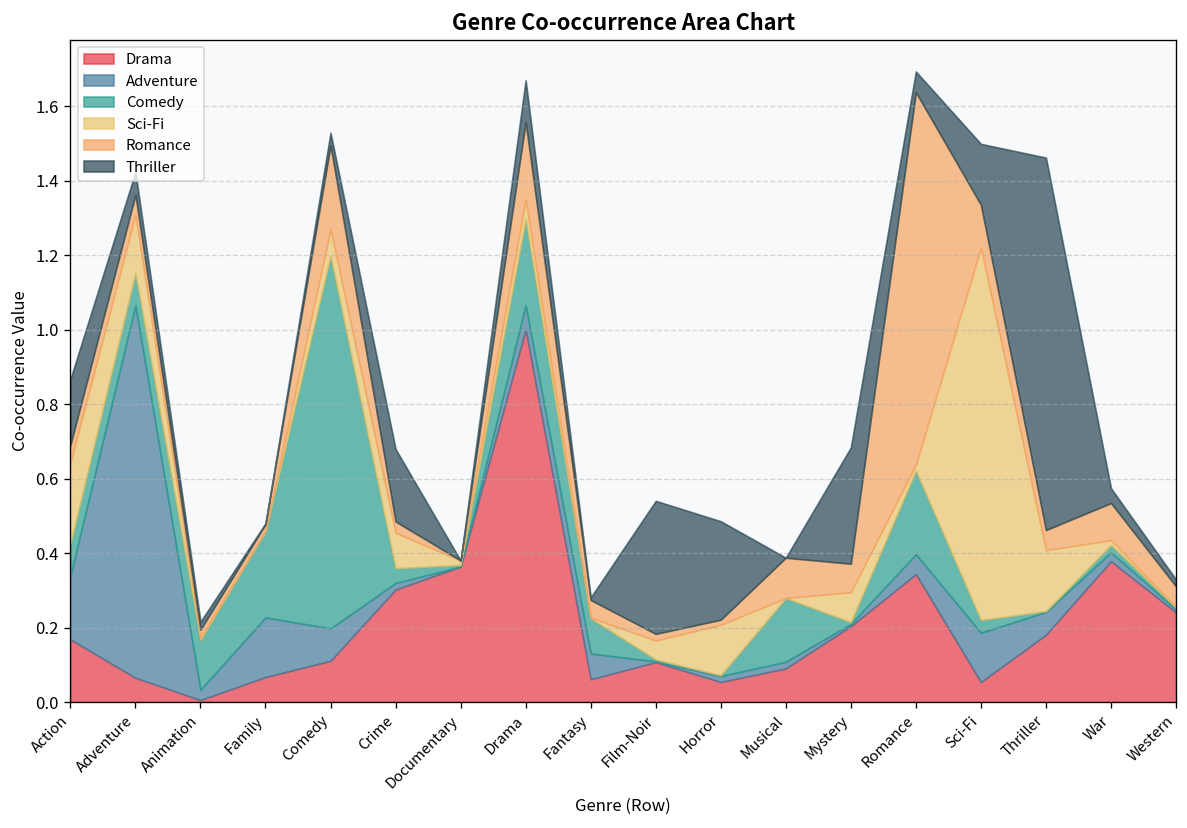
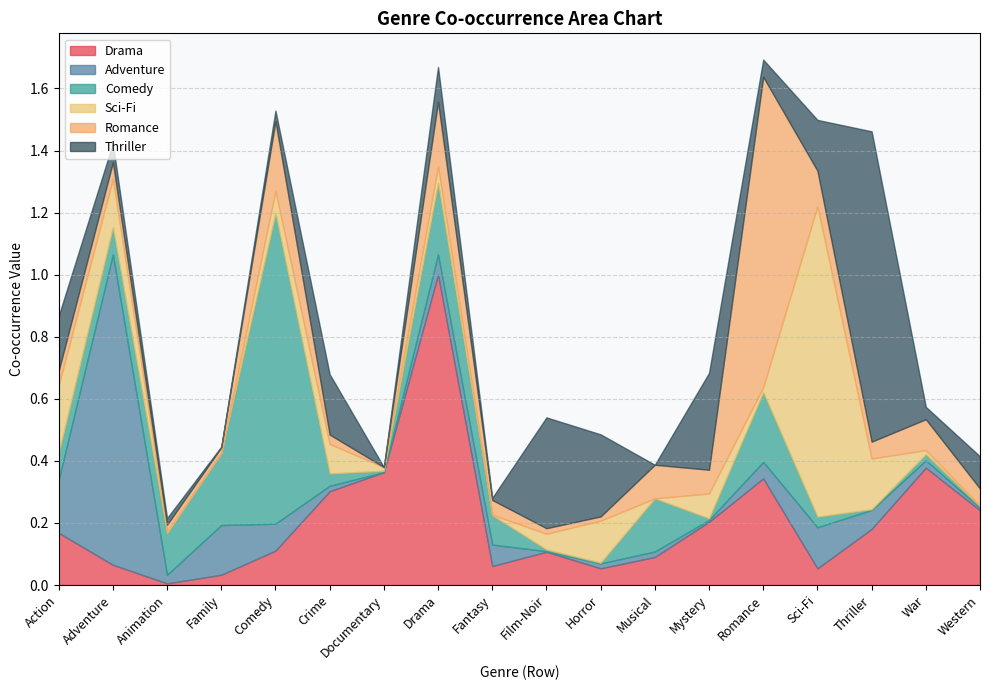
  {
    "Drama": {
      "Action": 0.17,
      "Adventure": 0.07,
-     "Family": 0.07,
+     "Family": 0.03,
      "Comedy": 0.11,
      "Crime": 0.30,
      "Drama": 1.00,
      "Fantasy": 0.06,
      "Horror": 0.05,
      "Musical": 0.09,
      "Romance": 0.34,
      "Sci-Fi": 0.05,
      "Thriller": 0.18,
      "War": 0.38
    },
    "Thriller": {
      "Action": 0.18,
      "Animation": 0.02,
      "Comedy": 0.03,
      "Crime": 0.19,
      "Drama": 0.11,
      "Film-Noir": 0.36,
      "Horror": 0.26,
      "Mystery": 0.31,
      "Romance": 0.06,
      "Sci-Fi": 0.16,
      "Thriller": 1.00,
      "War": 0.04,
-     "Western": 0.02
+     "Western": 0.10
    }
  }
